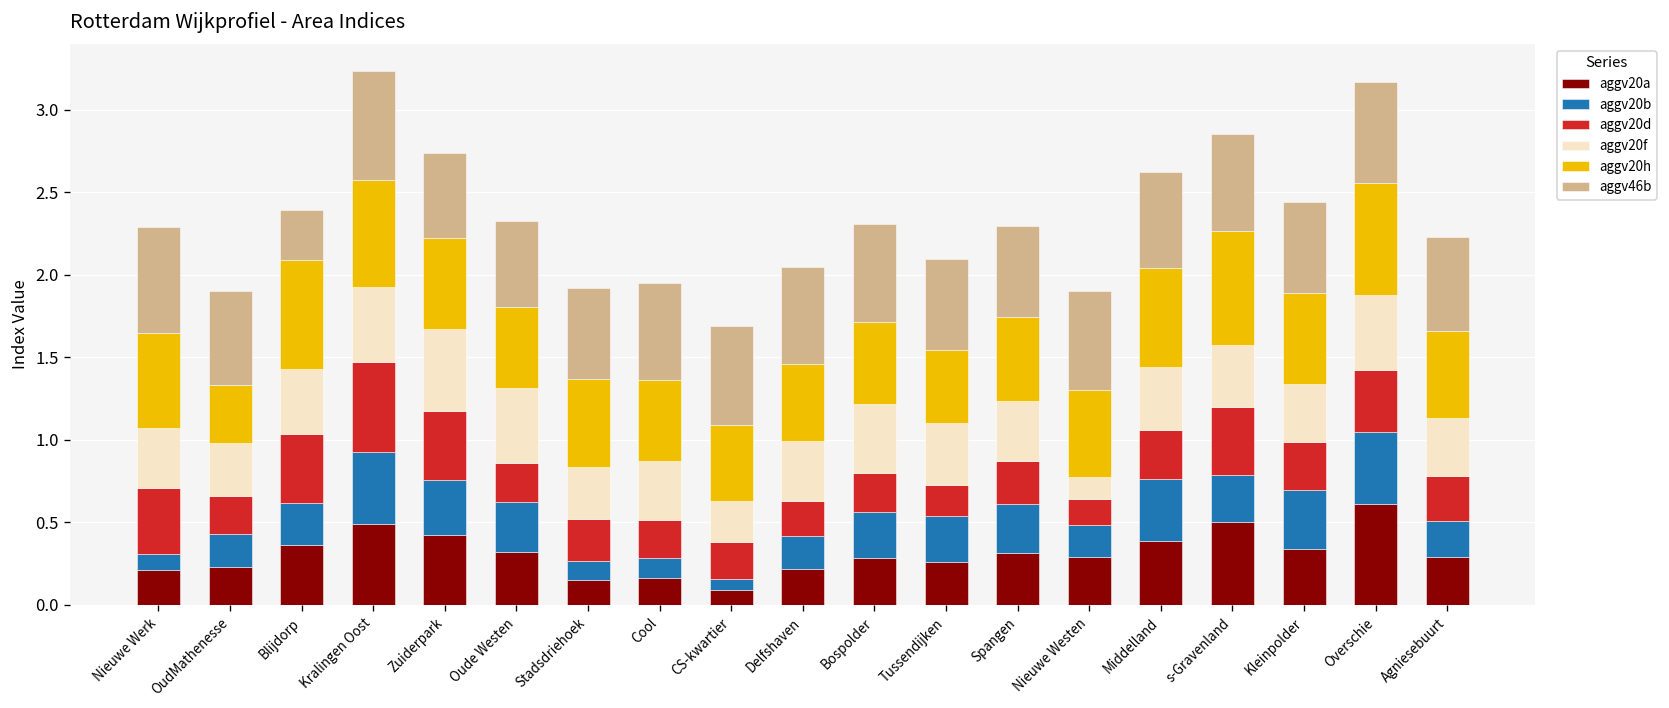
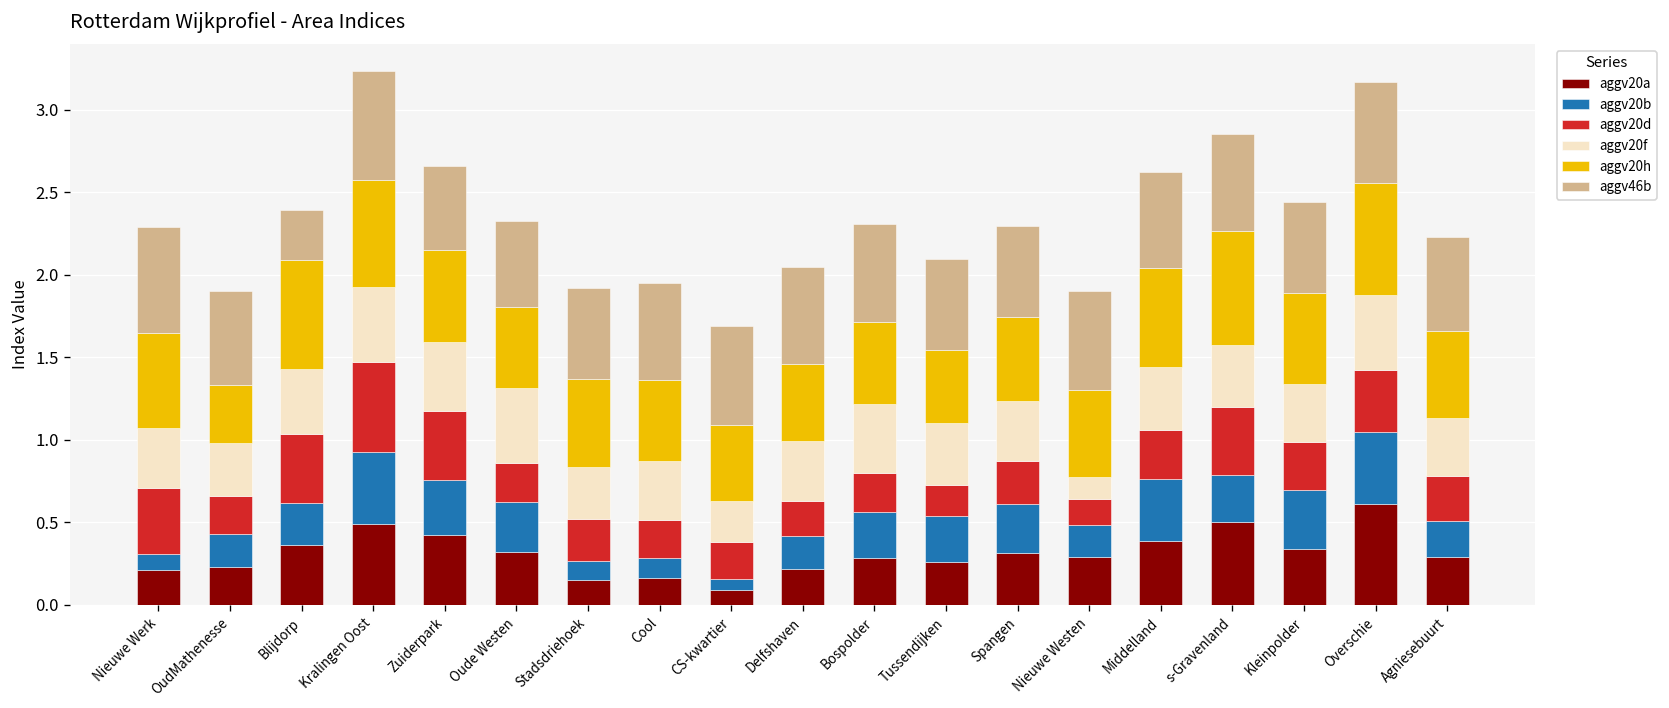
  {
    "aggv20a": {
      "Nieuwe Werk": 0.21,
      "OudMathenesse": 0.23,
      "Blijdorp": 0.36,
      "Kralingen Oost": 0.49,
      "Zuiderpark": 0.42,
      "Oude Westen": 0.32,
      "Stadsdriehoek": 0.15,
      "Cool": 0.16,
      "CS-kwartier": 0.09,
      "Delfshaven": 0.22,
      "Bospolder": 0.28,
      "Tussendijken": 0.26,
      "Spangen": 0.31,
      "Nieuwe Westen": 0.29,
      "Middelland": 0.39,
      "s-Gravenland": 0.50,
      "Kleinpolder": 0.34,
      "Overschie": 0.61,
      "Agniesebuurt": 0.29
    },
    "aggv20b": {
      "Nieuwe Werk": 0.10,
      "OudMathenesse": 0.20,
      "Blijdorp": 0.26,
      "Kralingen Oost": 0.44,
      "Zuiderpark": 0.33,
      "Oude Westen": 0.30,
      "Stadsdriehoek": 0.12,
      "Cool": 0.12,
      "CS-kwartier": 0.06,
      "Delfshaven": 0.20,
      "Bospolder": 0.28,
      "Tussendijken": 0.28,
      "Spangen": 0.30,
      "Nieuwe Westen": 0.19,
      "Middelland": 0.37,
      "s-Gravenland": 0.28,
      "Kleinpolder": 0.36,
      "Overschie": 0.44,
      "Agniesebuurt": 0.22
    },
    "aggv20d": {
      "Nieuwe Werk": 0.40,
      "OudMathenesse": 0.23,
      "Blijdorp": 0.41,
      "Kralingen Oost": 0.54,
      "Zuiderpark": 0.42,
      "Oude Westen": 0.24,
      "Stadsdriehoek": 0.25,
      "Cool": 0.23,
      "CS-kwartier": 0.22,
      "Delfshaven": 0.22,
      "Bospolder": 0.24,
      "Tussendijken": 0.19,
      "Spangen": 0.26,
      "Nieuwe Westen": 0.16,
      "Middelland": 0.30,
      "s-Gravenland": 0.41,
      "Kleinpolder": 0.29,
      "Overschie": 0.37,
      "Agniesebuurt": 0.28
    },
    "aggv20f": {
      "Nieuwe Werk": 0.36,
      "OudMathenesse": 0.33,
      "Blijdorp": 0.39,
      "Kralingen Oost": 0.46,
-     "Zuiderpark": 0.50,
+     "Zuiderpark": 0.42,
      "Oude Westen": 0.45,
      "Stadsdriehoek": 0.32,
      "Cool": 0.36,
      "CS-kwartier": 0.25,
      "Delfshaven": 0.36,
      "Bospolder": 0.42,
      "Tussendijken": 0.38,
      "Spangen": 0.37,
      "Nieuwe Westen": 0.14,
      "Middelland": 0.38,
      "s-Gravenland": 0.38,
      "Kleinpolder": 0.35,
      "Overschie": 0.46,
      "Agniesebuurt": 0.35
    },
    "aggv20h": {
      "Nieuwe Werk": 0.57,
      "OudMathenesse": 0.35,
      "Blijdorp": 0.66,
      "Kralingen Oost": 0.65,
      "Zuiderpark": 0.55,
      "Oude Westen": 0.49,
      "Stadsdriehoek": 0.53,
      "Cool": 0.49,
      "CS-kwartier": 0.46,
      "Delfshaven": 0.46,
      "Bospolder": 0.49,
      "Tussendijken": 0.44,
      "Spangen": 0.51,
      "Nieuwe Westen": 0.53,
      "Middelland": 0.60,
      "s-Gravenland": 0.69,
      "Kleinpolder": 0.55,
      "Overschie": 0.67,
      "Agniesebuurt": 0.53
    },
    "aggv46b": {
      "Nieuwe Werk": 0.65,
      "OudMathenesse": 0.57,
      "Blijdorp": 0.30,
      "Kralingen Oost": 0.66,
      "Zuiderpark": 0.51,
      "Oude Westen": 0.53,
      "Stadsdriehoek": 0.55,
      "Cool": 0.59,
      "CS-kwartier": 0.60,
      "Delfshaven": 0.59,
      "Bospolder": 0.59,
      "Tussendijken": 0.55,
      "Spangen": 0.55,
      "Nieuwe Westen": 0.60,
      "Middelland": 0.58,
      "s-Gravenland": 0.59,
      "Kleinpolder": 0.55,
      "Overschie": 0.61,
      "Agniesebuurt": 0.57
    }
  }
